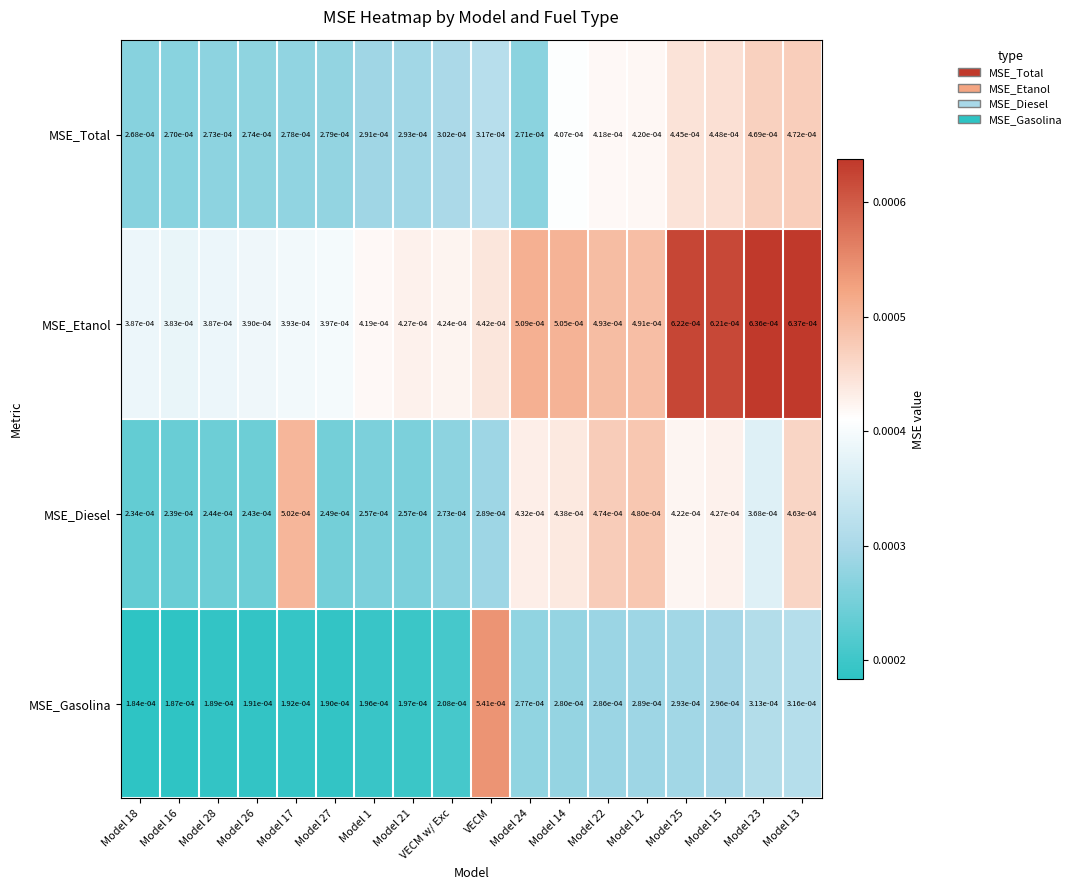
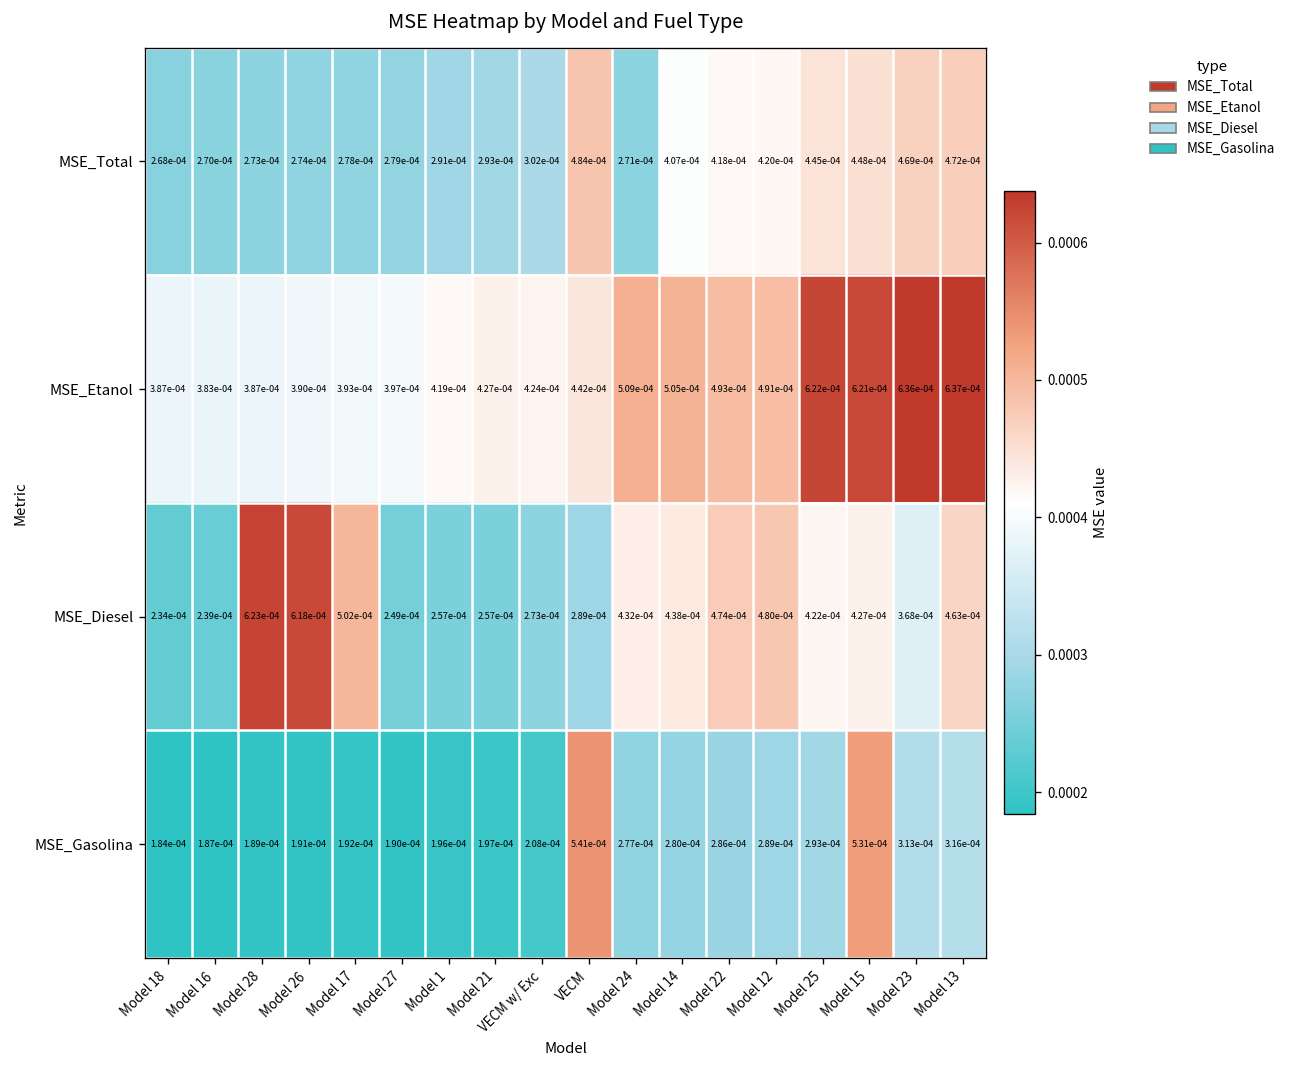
  {
    "MSE_Total": {
      "Model 18": "2.68e-04",
      "Model 16": "2.70e-04",
      "Model 28": "2.73e-04",
      "Model 26": "2.74e-04",
      "Model 17": "2.78e-04",
      "Model 27": "2.79e-04",
      "Model 1": "2.91e-04",
      "Model 21": "2.93e-04",
      "VECM w/ Exc": "3.02e-04",
-     "VECM": "3.17e-04",
+     "VECM": "4.84e-04",
      "Model 24": "2.71e-04",
      "Model 14": "4.07e-04",
      "Model 22": "4.18e-04",
      "Model 12": "4.20e-04",
      "Model 25": "4.45e-04",
      "Model 15": "4.48e-04",
      "Model 23": "4.69e-04",
      "Model 13": "4.72e-04"
    },
    "MSE_Etanol": {
      "Model 18": "3.87e-04",
      "Model 16": "3.83e-04",
      "Model 28": "3.87e-04",
      "Model 26": "3.90e-04",
      "Model 17": "3.93e-04",
      "Model 27": "3.97e-04",
      "Model 1": "4.19e-04",
      "Model 21": "4.27e-04",
      "VECM w/ Exc": "4.24e-04",
      "VECM": "4.42e-04",
      "Model 24": "5.09e-04",
      "Model 14": "5.05e-04",
      "Model 22": "4.93e-04",
      "Model 12": "4.91e-04",
      "Model 25": "6.22e-04",
      "Model 15": "6.21e-04",
      "Model 23": "6.36e-04",
      "Model 13": "6.37e-04"
    },
    "MSE_Diesel": {
      "Model 18": "2.34e-04",
      "Model 16": "2.39e-04",
-     "Model 28": "2.44e-04",
-     "Model 26": "2.43e-04",
+     "Model 28": "6.23e-04",
+     "Model 26": "6.18e-04",
      "Model 17": "5.02e-04",
      "Model 27": "2.49e-04",
      "Model 1": "2.57e-04",
      "Model 21": "2.57e-04",
      "VECM w/ Exc": "2.73e-04",
      "VECM": "2.89e-04",
      "Model 24": "4.32e-04",
      "Model 14": "4.38e-04",
      "Model 22": "4.74e-04",
      "Model 12": "4.80e-04",
      "Model 25": "4.22e-04",
      "Model 15": "4.27e-04",
      "Model 23": "3.68e-04",
      "Model 13": "4.63e-04"
    },
    "MSE_Gasolina": {
      "Model 18": "1.84e-04",
      "Model 16": "1.87e-04",
      "Model 28": "1.89e-04",
      "Model 26": "1.91e-04",
      "Model 17": "1.92e-04",
      "Model 27": "1.90e-04",
      "Model 1": "1.96e-04",
      "Model 21": "1.97e-04",
      "VECM w/ Exc": "2.08e-04",
      "VECM": "5.41e-04",
      "Model 24": "2.77e-04",
      "Model 14": "2.80e-04",
      "Model 22": "2.86e-04",
      "Model 12": "2.89e-04",
      "Model 25": "2.93e-04",
-     "Model 15": "2.96e-04",
+     "Model 15": "5.31e-04",
      "Model 23": "3.13e-04",
      "Model 13": "3.16e-04"
    }
  }
